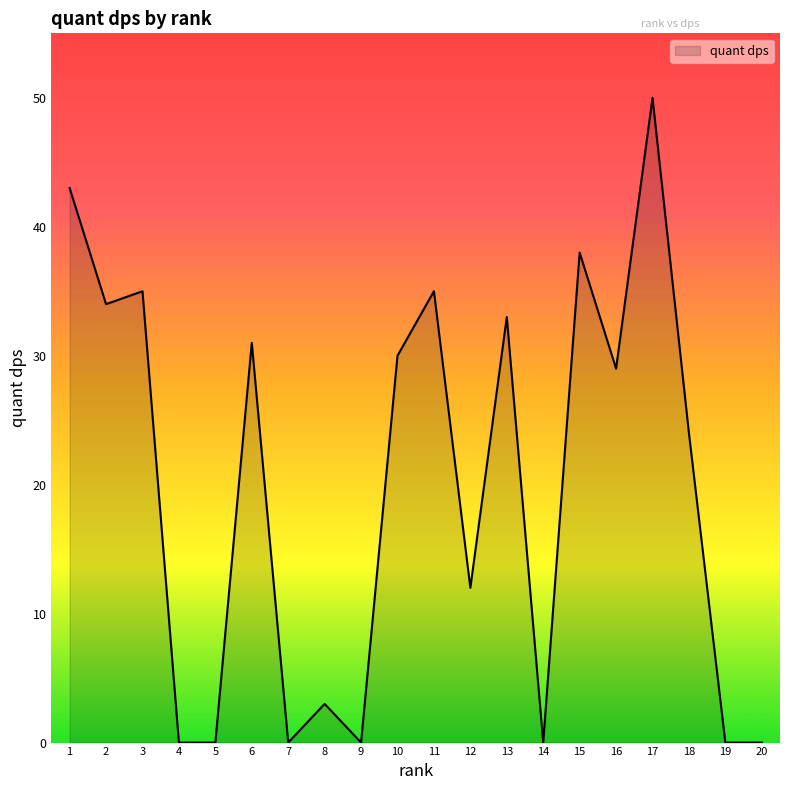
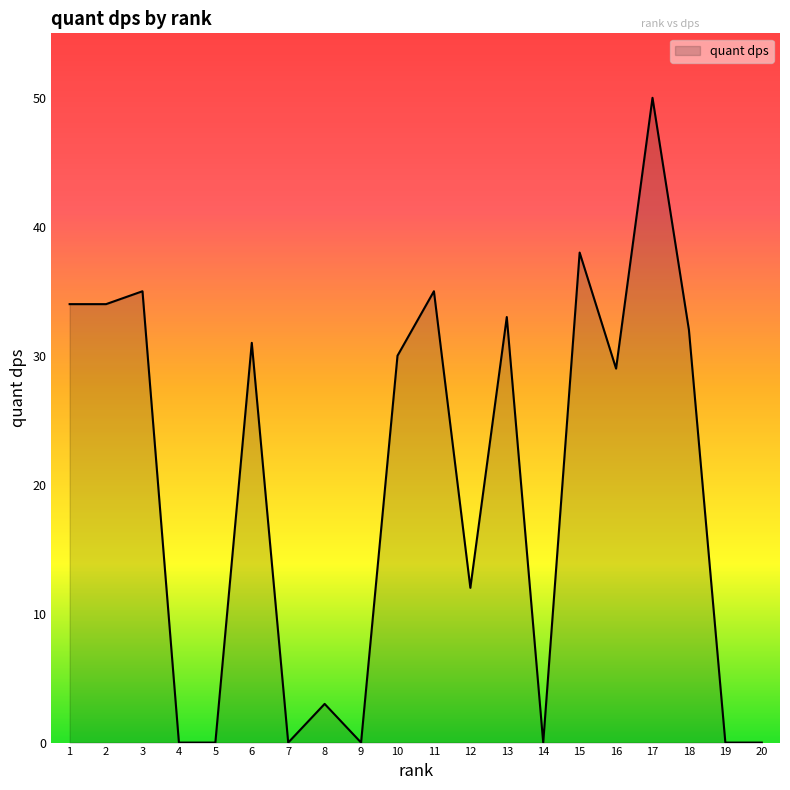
  {
-   "1": 43,
+   "1": 34,
    "2": 34,
    "3": 35,
    "4": 0,
    "5": 0,
    "6": 31,
    "7": 0,
    "8": 3,
    "9": 0,
    "10": 30,
    "11": 35,
    "12": 12,
    "13": 33,
    "14": 0,
    "15": 38,
    "16": 29,
    "17": 50,
-   "18": 24,
+   "18": 32,
    "19": 0,
    "20": 0
  }
